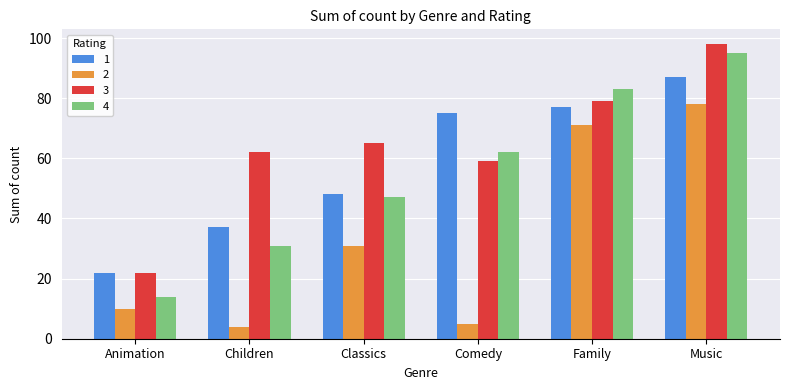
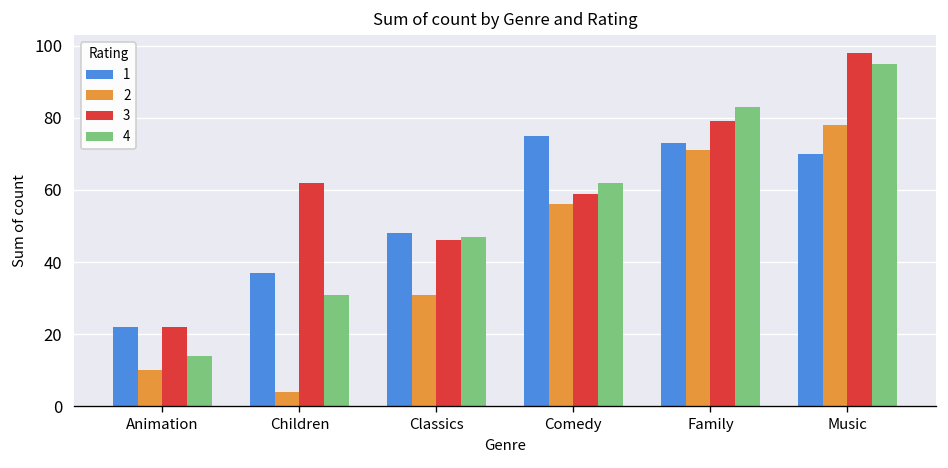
  {
    "1": {
      "Animation": 22,
      "Children": 37,
      "Classics": 48,
      "Comedy": 75,
-     "Family": 77,
-     "Music": 87
+     "Family": 73,
+     "Music": 70
    },
    "2": {
      "Animation": 10,
      "Children": 4,
      "Classics": 31,
-     "Comedy": 5,
+     "Comedy": 56,
      "Family": 71,
      "Music": 78
    },
    "3": {
      "Animation": 22,
      "Children": 62,
-     "Classics": 65,
+     "Classics": 46,
      "Comedy": 59,
      "Family": 79,
      "Music": 98
    },
    "4": {
      "Animation": 14,
      "Children": 31,
      "Classics": 47,
      "Comedy": 62,
      "Family": 83,
      "Music": 95
    }
  }
